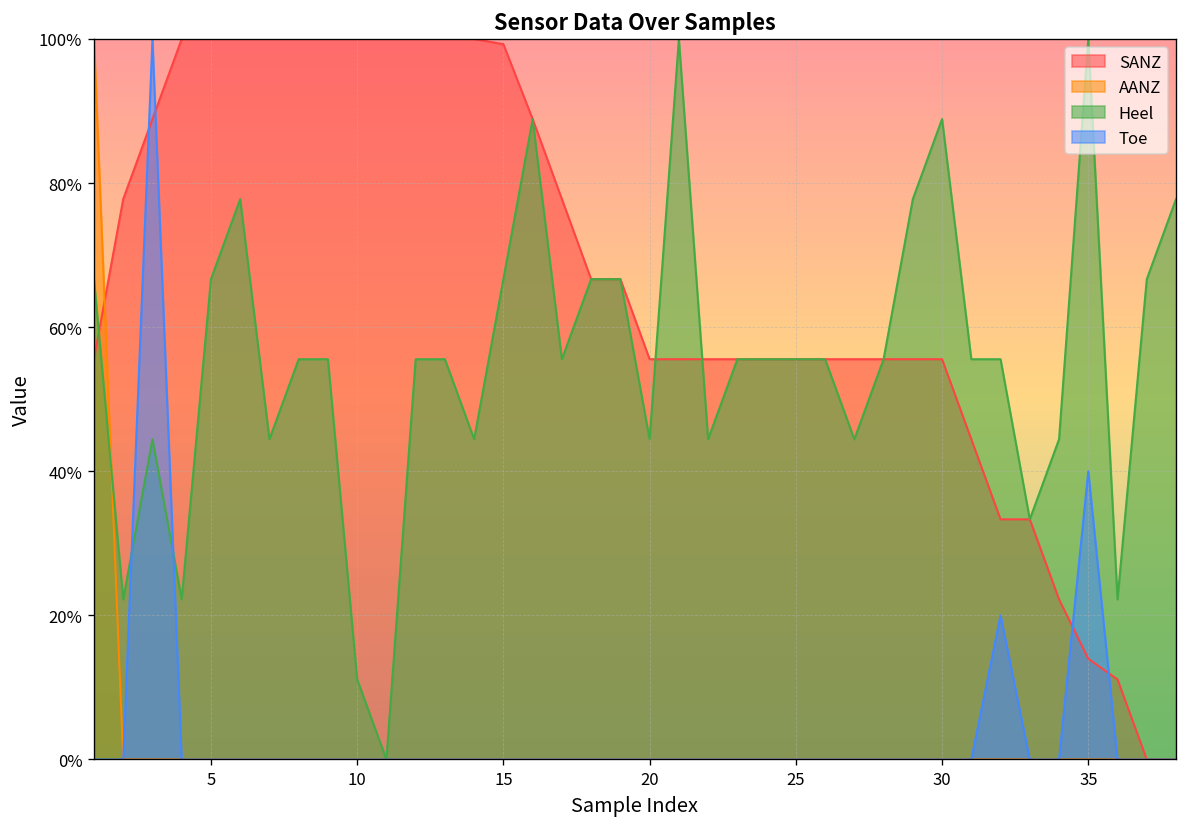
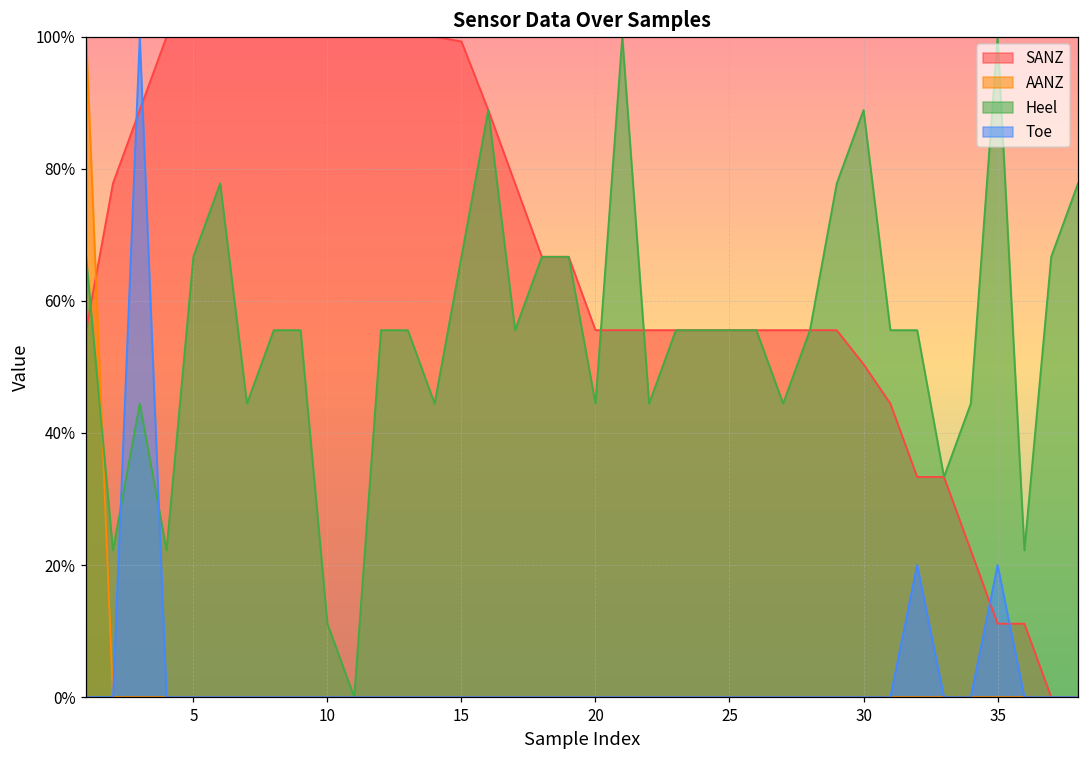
  {
    "SANZ": {
      "5": "100%",
      "10": "100%",
      "15": "99%",
      "20": "56%",
-     "30": "56%",
-     "35": "14%"
+     "30": "50%",
+     "35": "11%"
    },
    "AANZ": {
      "35": "0%"
    },
    "Heel": {
      "5": "67%",
      "10": "11%",
      "15": "67%",
      "20": "44%",
      "30": "89%",
      "35": "100%"
    },
    "Toe": {
-     "35": "40%"
+     "35": "20%"
    }
  }
